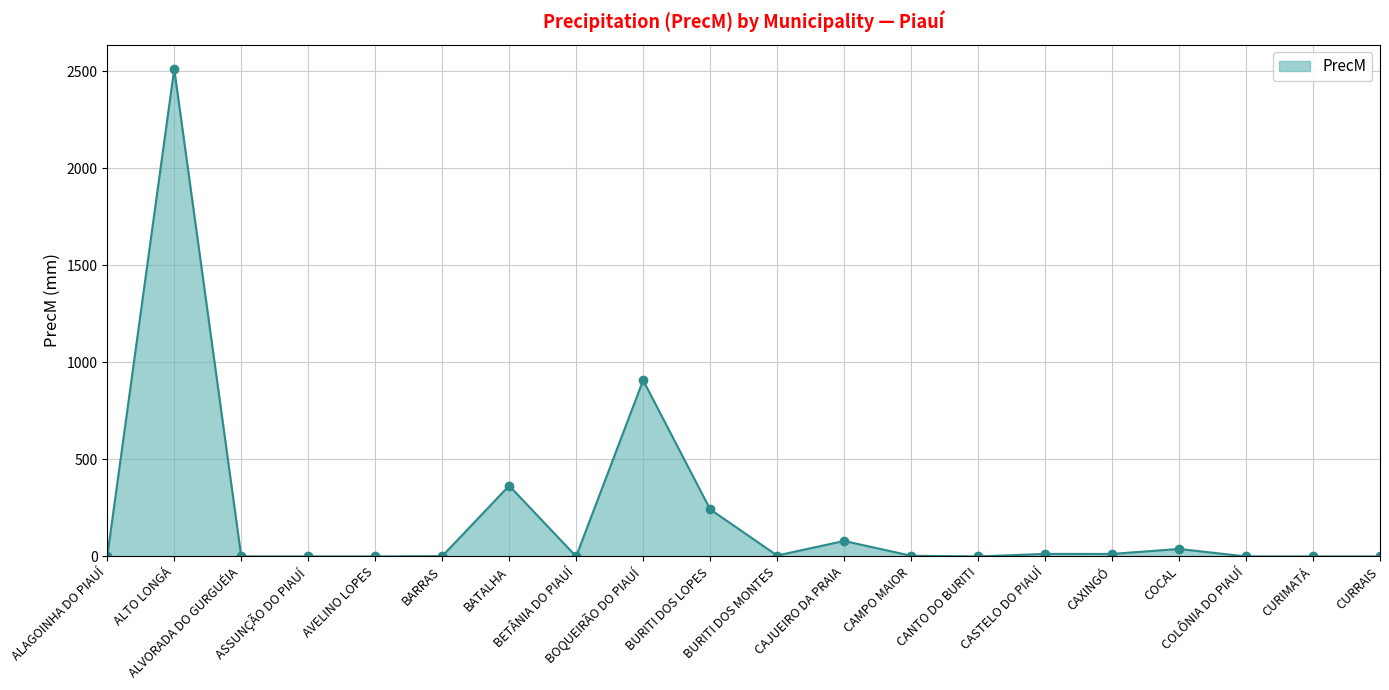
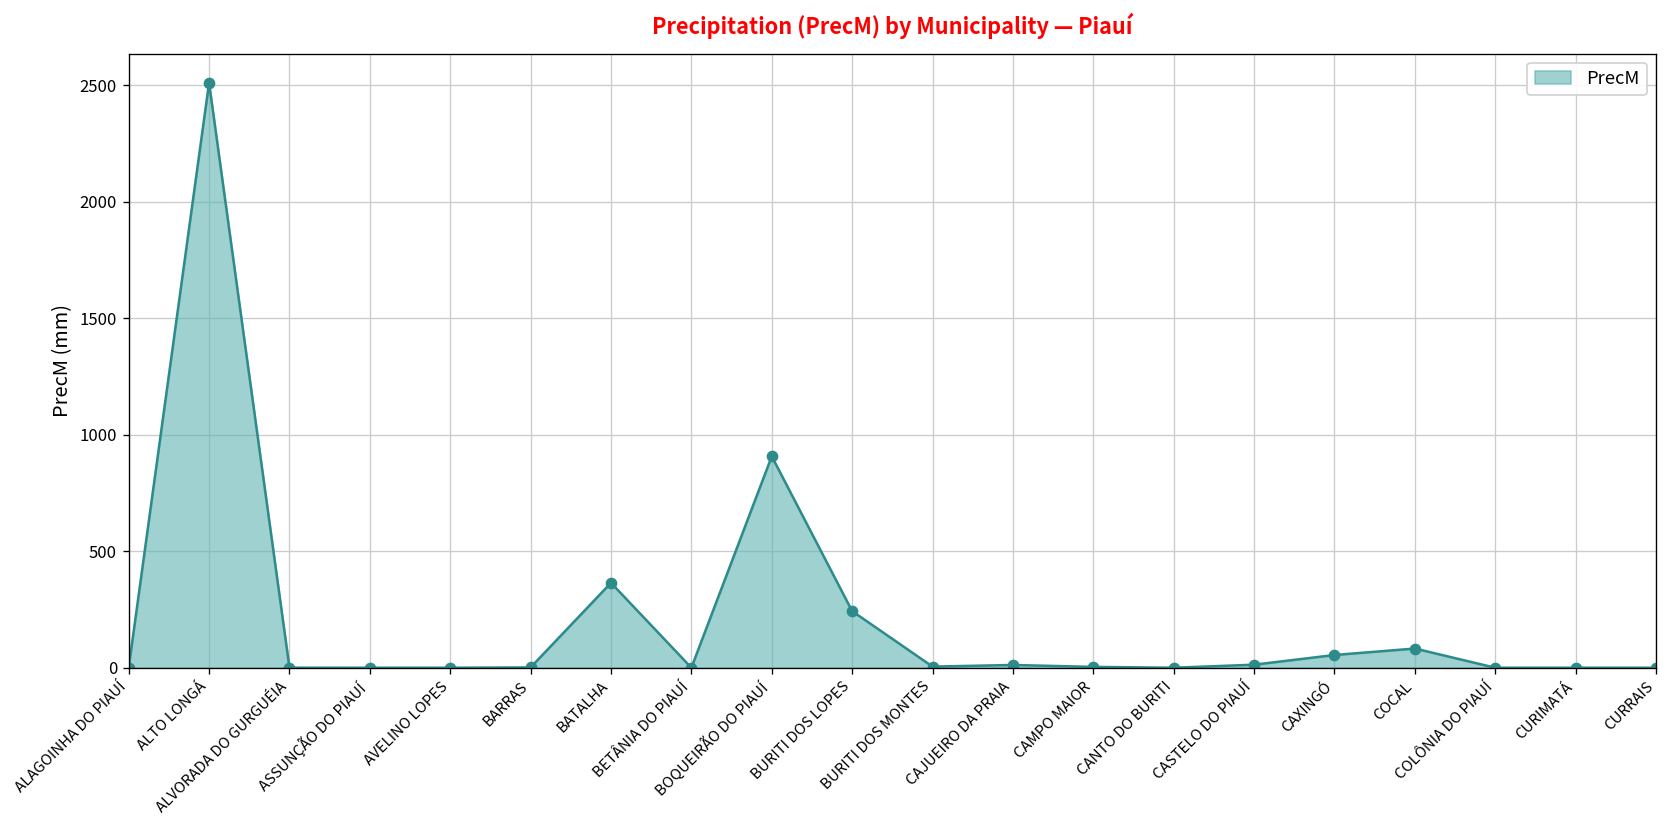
  {
    "ALAGOINHA DO PIAUÍ": 0,
    "ALTO LONGÁ": 2510,
    "ALVORADA DO GURGUÉIA": 0,
    "ASSUNÇÃO DO PIAUÍ": 0,
    "AVELINO LOPES": 0,
    "BARRAS": 0,
    "BATALHA": 360,
    "BETÂNIA DO PIAUÍ": 0,
    "BOQUEIRÃO DO PIAUÍ": 910,
    "BURITI DOS LOPES": 240,
    "BURITI DOS MONTES": 0,
-   "CAJUEIRO DA PRAIA": 80,
+   "CAJUEIRO DA PRAIA": 10,
    "CAMPO MAIOR": 0,
    "CANTO DO BURITI": 0,
    "CASTELO DO PIAUÍ": 10,
-   "CAXINGÓ": 10,
-   "COCAL": 40,
+   "CAXINGÓ": 50,
+   "COCAL": 80,
    "COLÔNIA DO PIAUÍ": 0,
    "CURIMATÁ": 0,
    "CURRAIS": 0
  }
